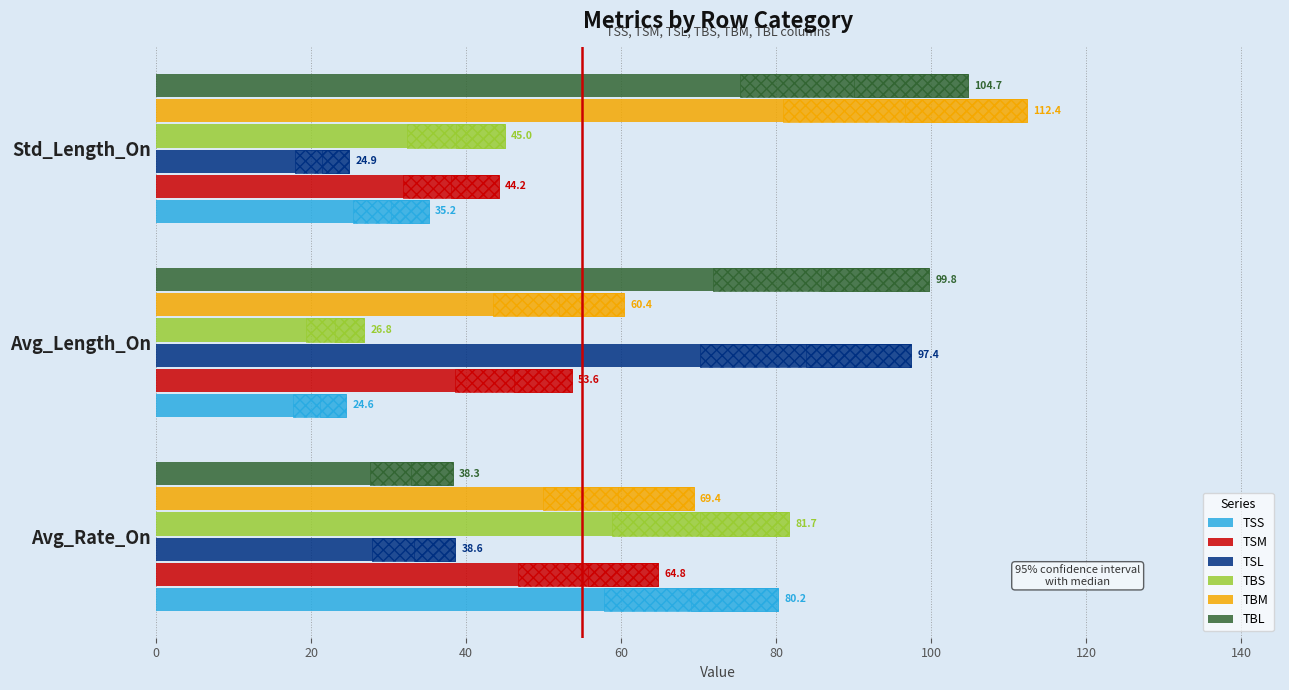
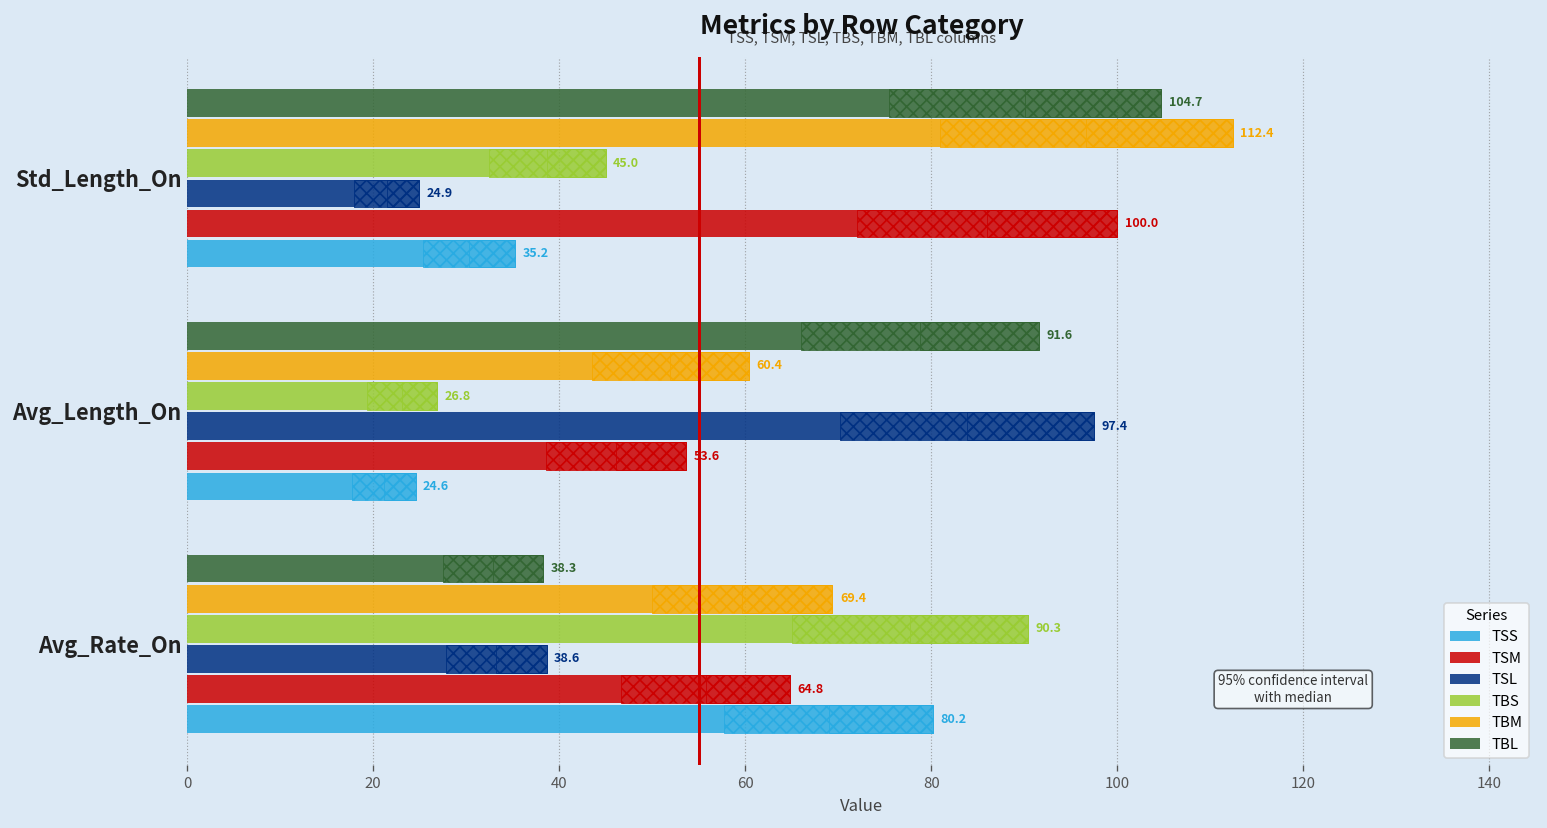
  {
    "TSS": {
      "Std_Length_On": 35.2,
      "Avg_Length_On": 24.6,
      "Avg_Rate_On": 80.2
    },
    "TSM": {
-     "Std_Length_On": 44.2,
+     "Std_Length_On": 100.0,
      "Avg_Length_On": 53.6,
      "Avg_Rate_On": 64.8
    },
    "TSL": {
      "Std_Length_On": 24.9,
      "Avg_Length_On": 97.4,
      "Avg_Rate_On": 38.6
    },
    "TBS": {
      "Std_Length_On": 45.0,
      "Avg_Length_On": 26.8,
-     "Avg_Rate_On": 81.7
+     "Avg_Rate_On": 90.3
    },
    "TBM": {
      "Std_Length_On": 112.4,
      "Avg_Length_On": 60.4,
      "Avg_Rate_On": 69.4
    },
    "TBL": {
      "Std_Length_On": 104.7,
-     "Avg_Length_On": 99.8,
+     "Avg_Length_On": 91.6,
      "Avg_Rate_On": 38.3
    }
  }
